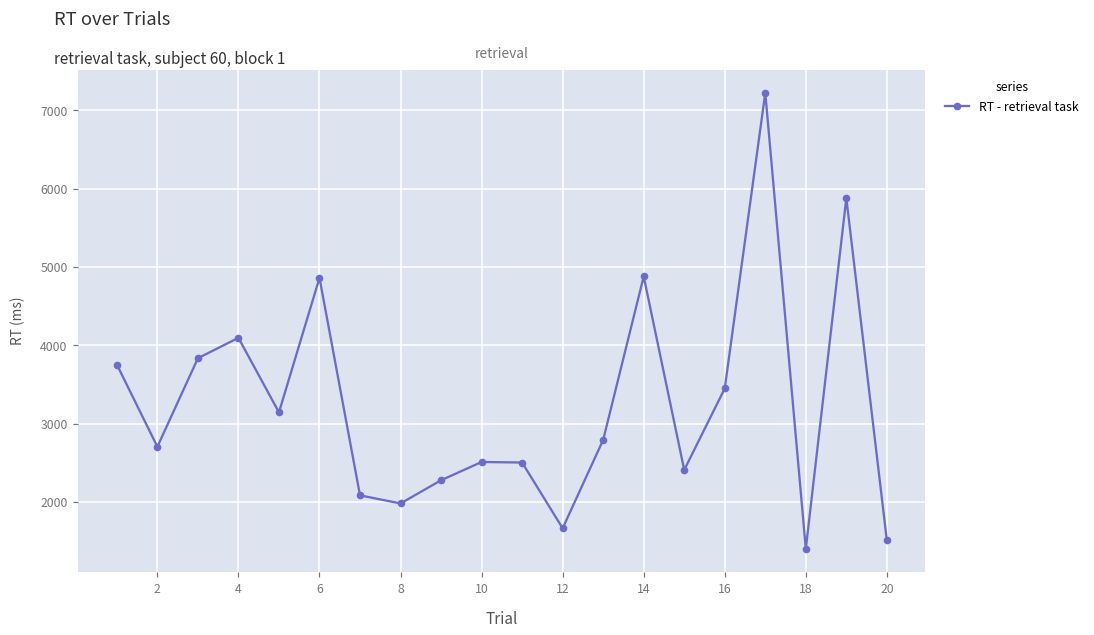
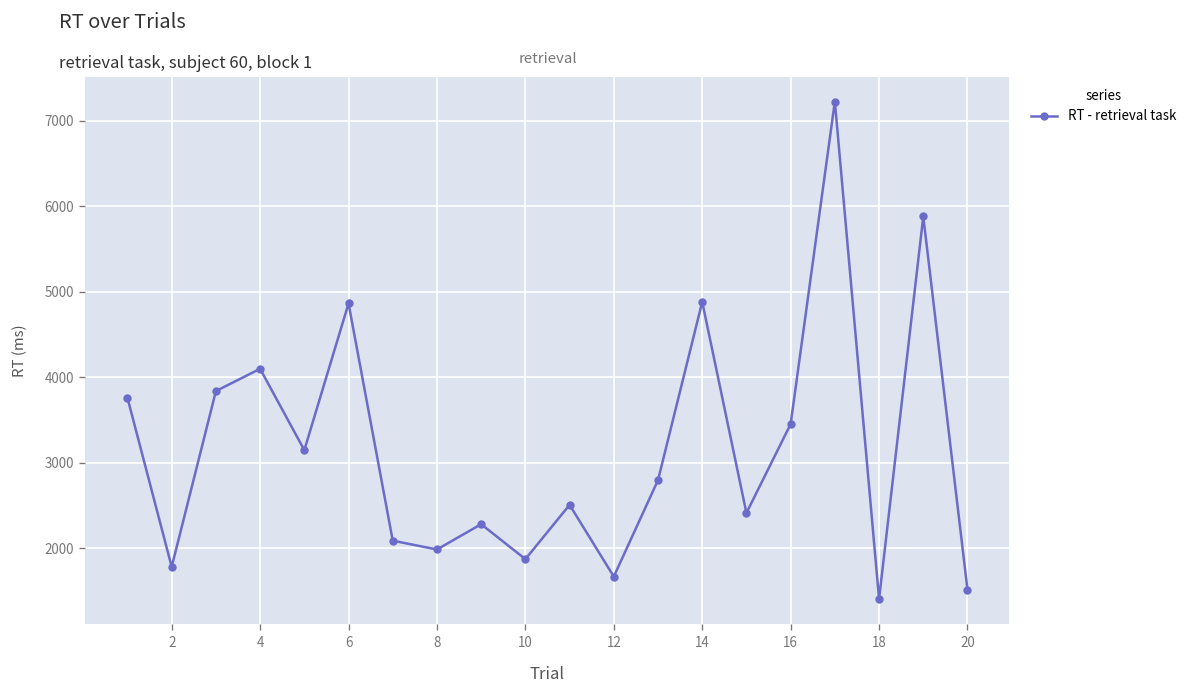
  {
-   "2": 2700,
+   "2": 1800,
    "4": 4100,
    "6": 4900,
    "8": 2000,
-   "10": 2500,
+   "10": 1900,
    "12": 1700,
    "14": 4900,
    "16": 3500,
    "18": 1400,
    "20": 1500
  }
